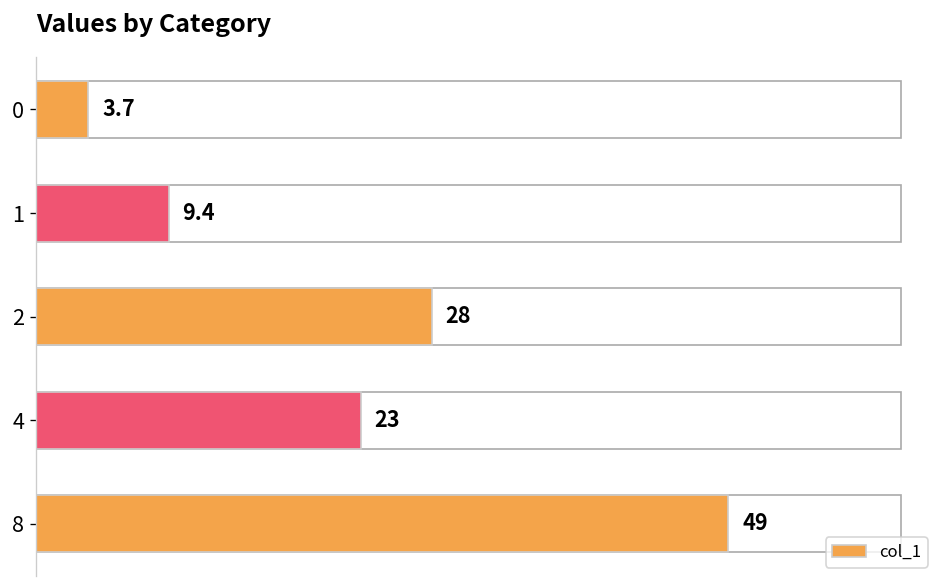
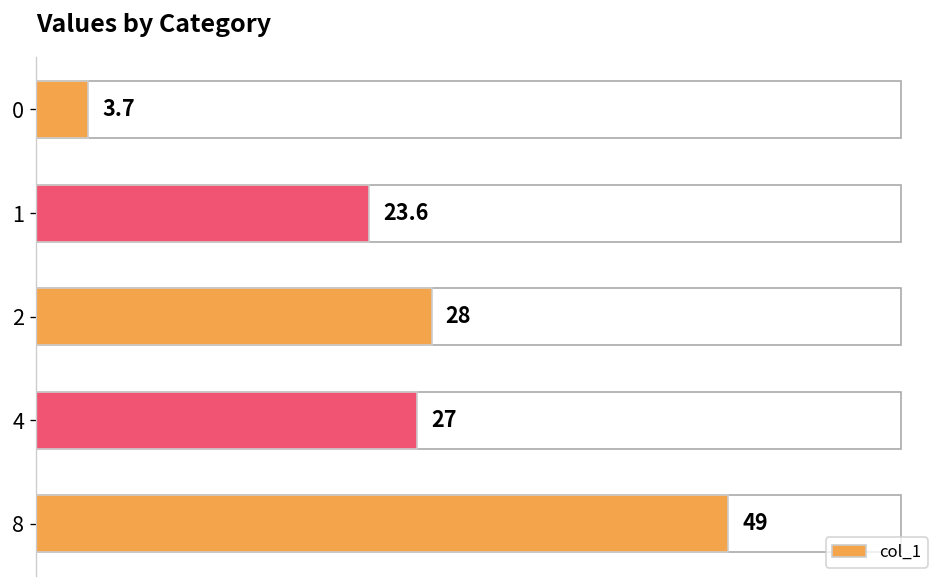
  {
    "0": 3.7,
-   "1": 9.4,
+   "1": 23.6,
    "2": 28,
-   "4": 23,
+   "4": 27,
    "8": 49
  }
